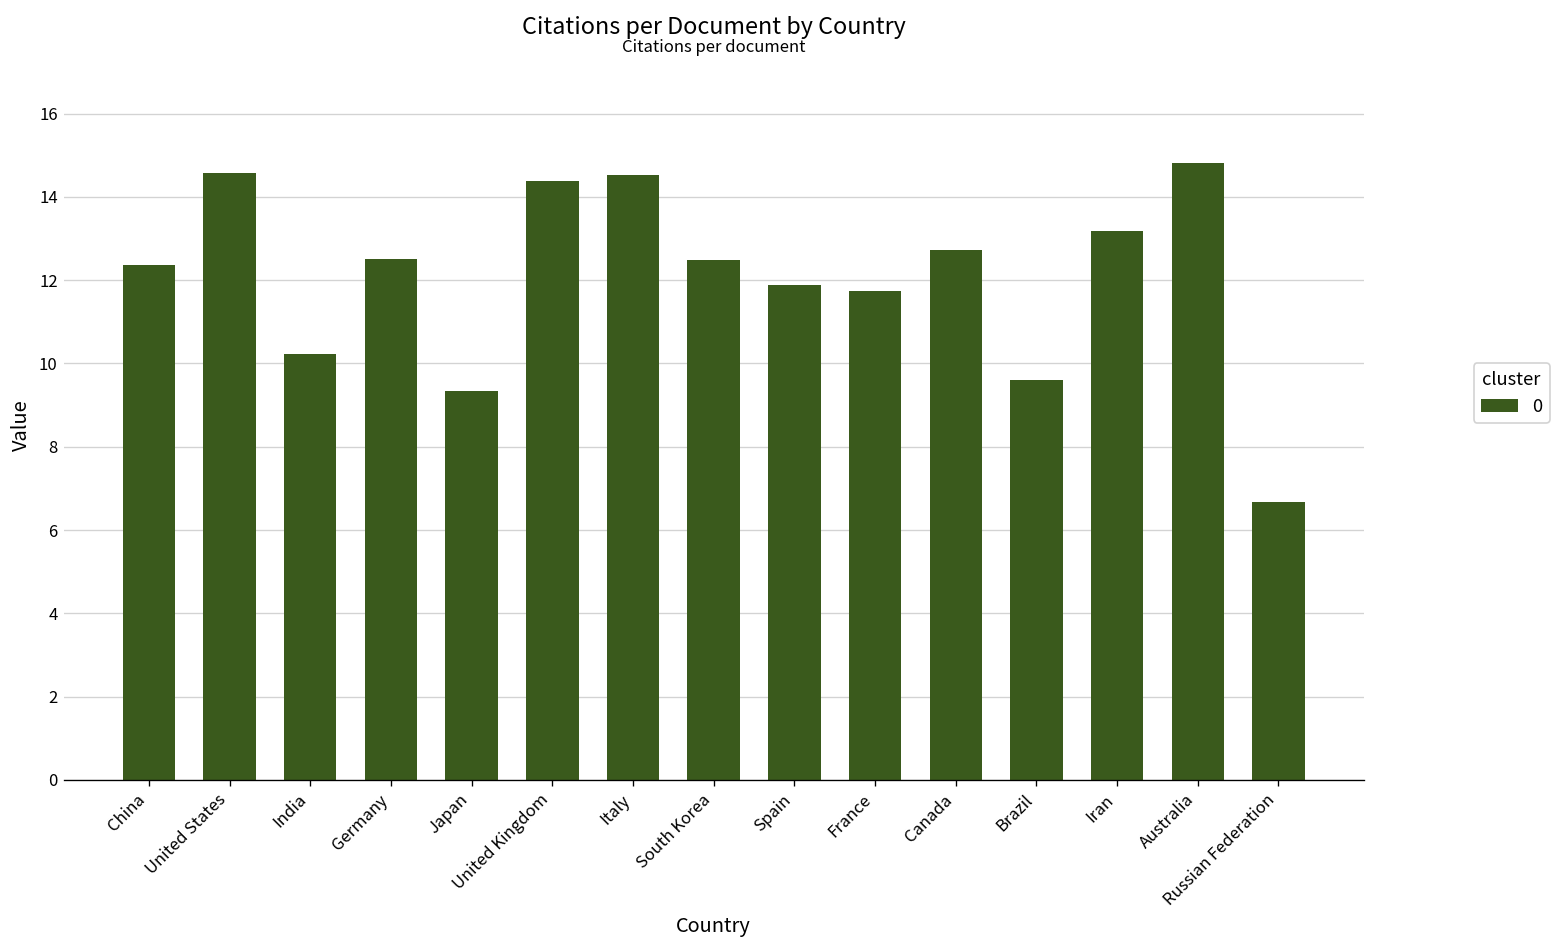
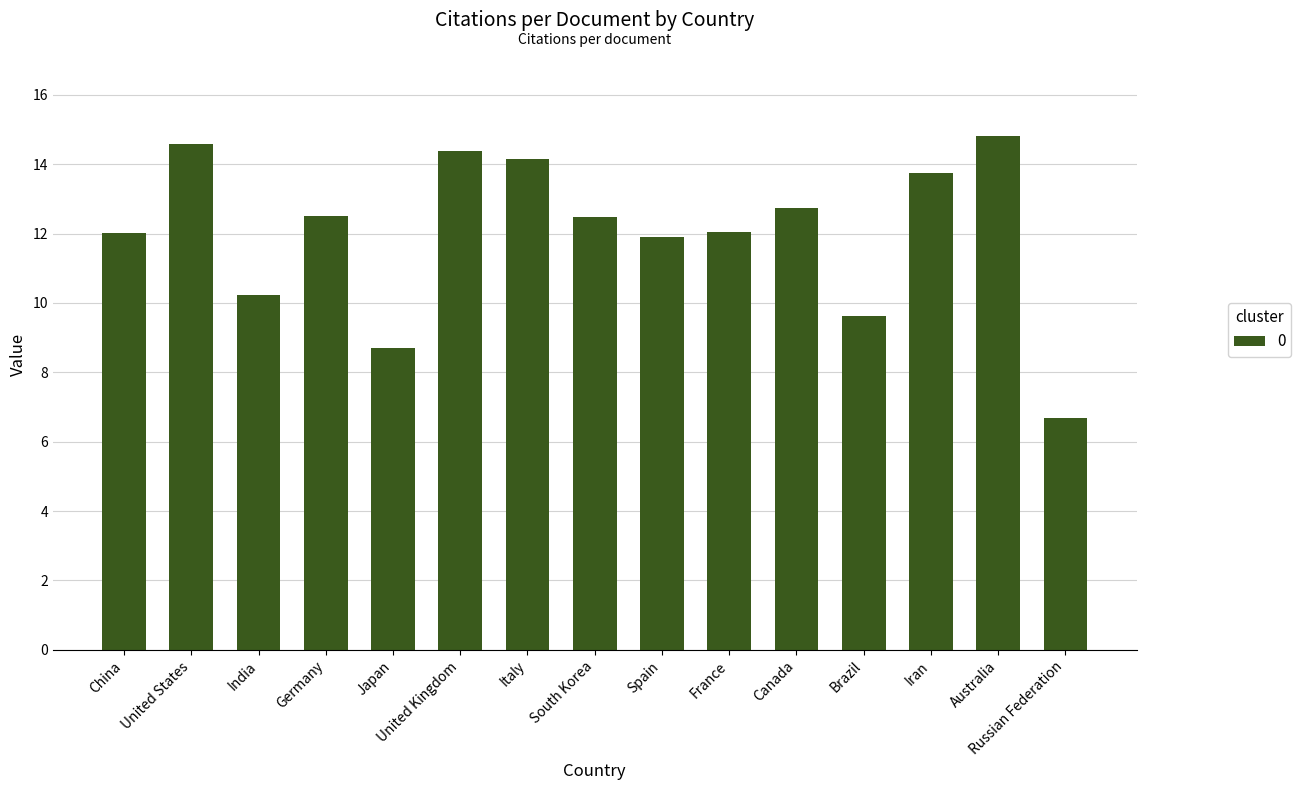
  {
-   "China": 12.4,
+   "China": 12.0,
    "United States": 14.6,
    "India": 10.2,
    "Germany": 12.5,
-   "Japan": 9.3,
+   "Japan": 8.7,
    "United Kingdom": 14.4,
-   "Italy": 14.5,
+   "Italy": 14.2,
    "South Korea": 12.5,
    "Spain": 11.9,
-   "France": 11.8,
+   "France": 12.0,
    "Canada": 12.7,
    "Brazil": 9.6,
-   "Iran": 13.2,
+   "Iran": 13.8,
    "Australia": 14.8,
    "Russian Federation": 6.7
  }
